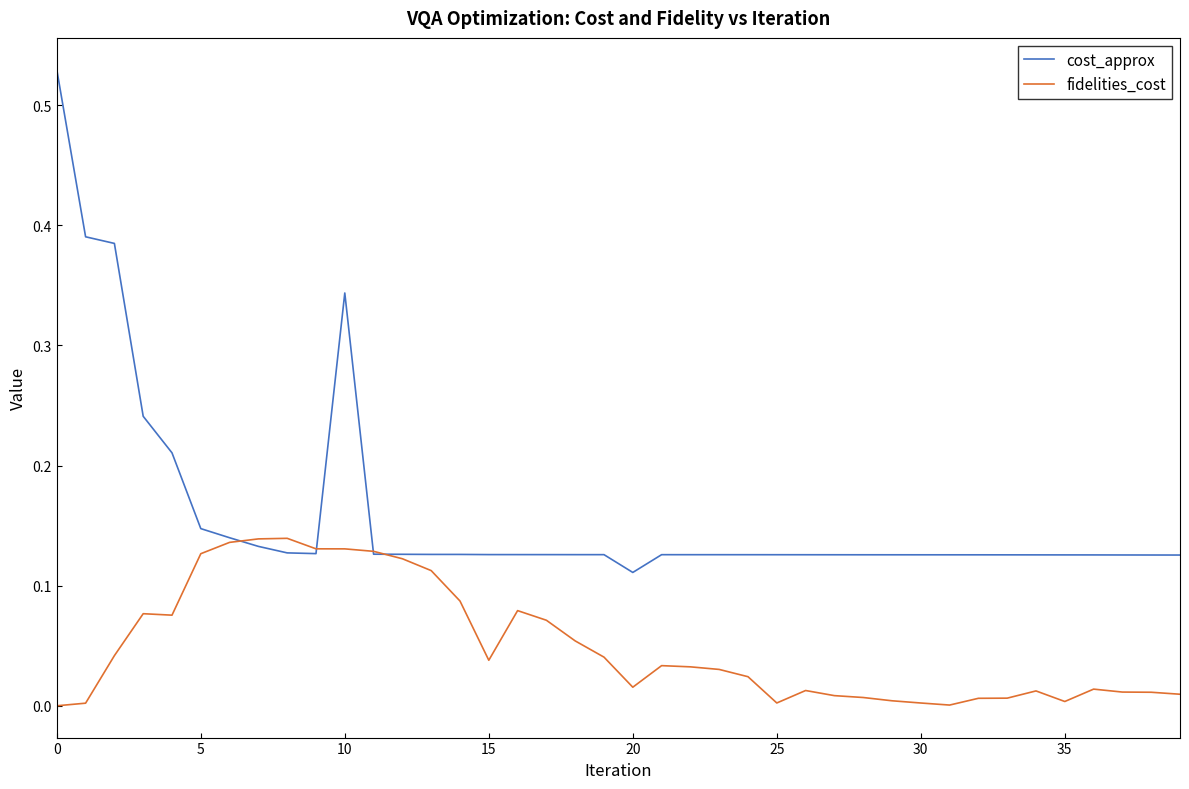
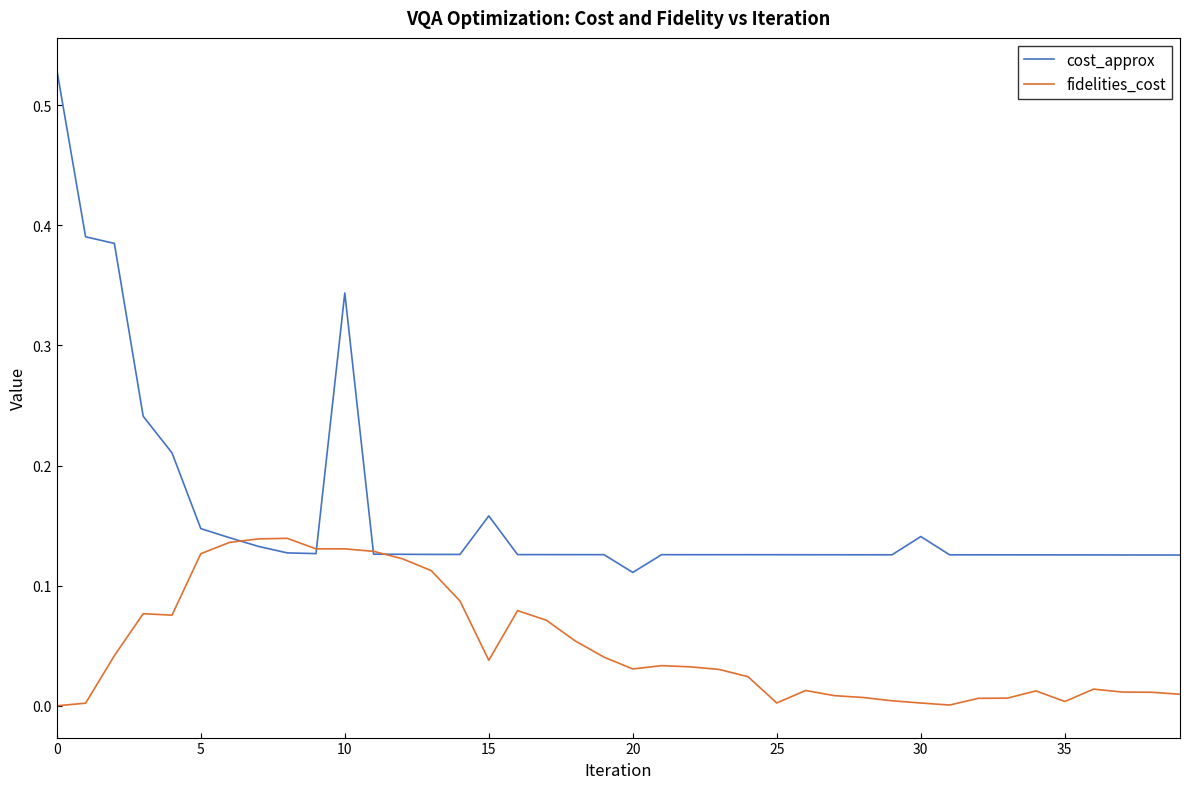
  {
    "cost_approx": {
      "0": 0.530,
      "5": 0.147,
      "10": 0.344,
-     "15": 0.126,
+     "15": 0.158,
      "20": 0.111,
      "25": 0.126,
-     "30": 0.126,
+     "30": 0.141,
      "35": 0.126
    },
    "fidelities_cost": {
      "0": 0.000,
      "5": 0.127,
      "10": 0.131,
      "15": 0.038,
-     "20": 0.015,
+     "20": 0.031,
      "25": 0.002,
      "30": 0.002,
      "35": 0.004
    }
  }
